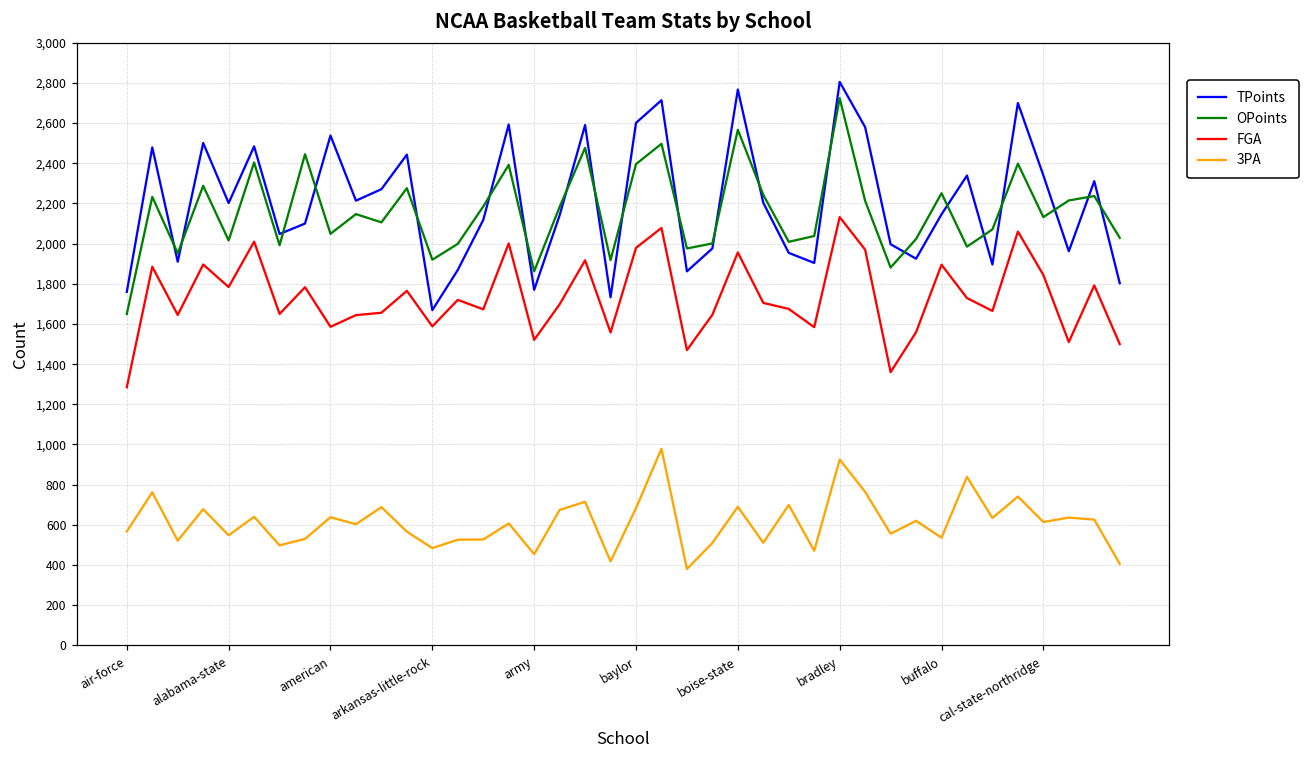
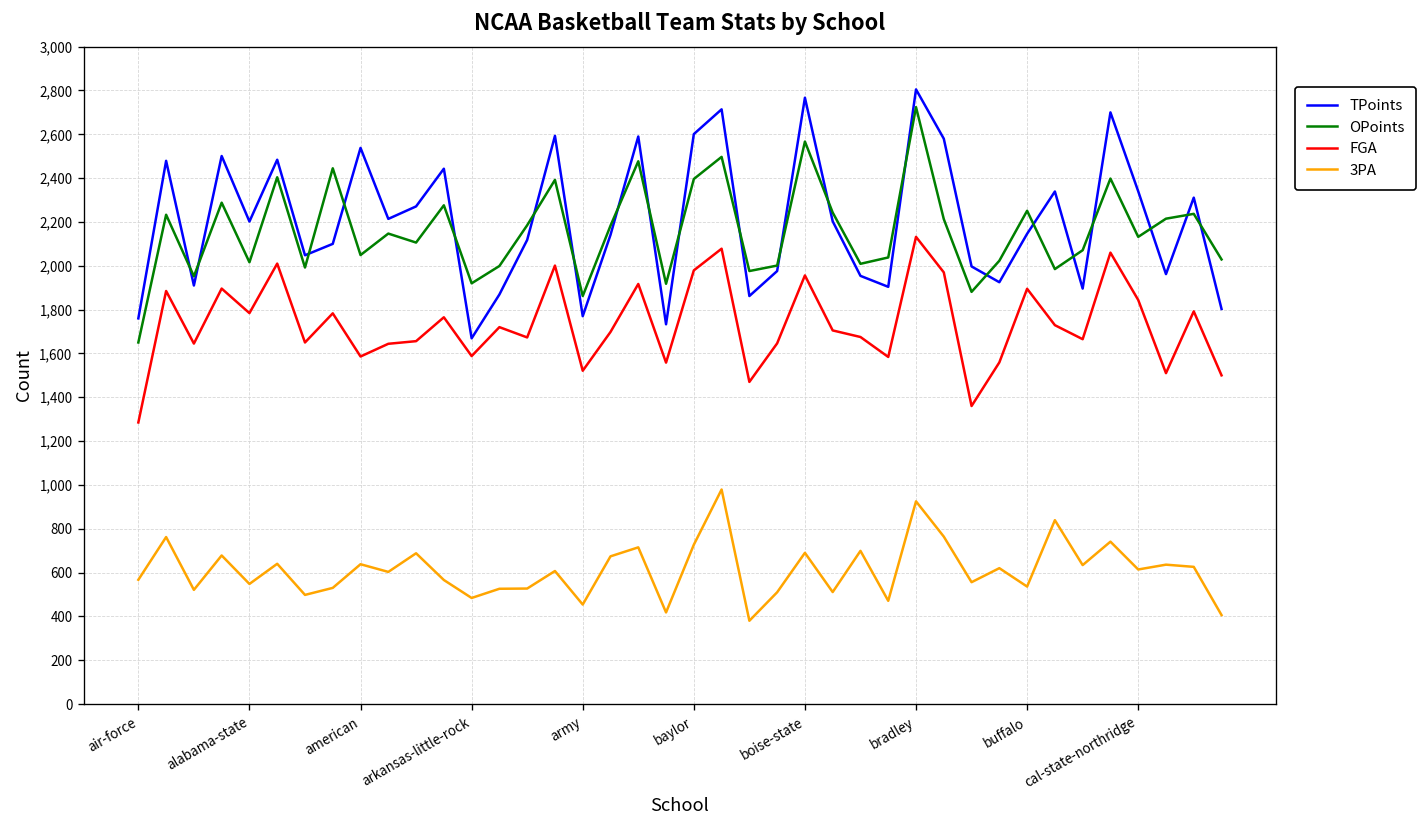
  {
    "TPoints": {
      "air-force": "1,760",
      "alabama-state": "2,200",
      "american": "2,540",
      "arkansas-little-rock": "1,670",
      "army": "1,770",
      "baylor": "2,600",
      "boise-state": "2,770",
      "bradley": "2,810",
      "buffalo": "2,150",
      "cal-state-northridge": "2,340"
    },
    "OPoints": {
      "air-force": "1,650",
      "alabama-state": "2,020",
      "american": "2,050",
      "arkansas-little-rock": "1,920",
      "army": "1,860",
      "baylor": "2,400",
      "boise-state": "2,570",
      "bradley": "2,720",
      "buffalo": "2,250",
      "cal-state-northridge": "2,130"
    },
    "FGA": {
      "air-force": "1,290",
      "alabama-state": "1,780",
      "american": "1,590",
      "arkansas-little-rock": "1,590",
      "army": "1,520",
      "baylor": "1,980",
      "boise-state": "1,960",
      "bradley": "2,130",
      "buffalo": "1,900",
      "cal-state-northridge": "1,840"
    },
    "3PA": {
      "air-force": "570",
      "alabama-state": "550",
      "american": "640",
      "arkansas-little-rock": "480",
      "army": "450",
-     "baylor": "680",
+     "baylor": "730",
      "boise-state": "690",
      "bradley": "930",
      "buffalo": "540",
      "cal-state-northridge": "610"
    }
  }
